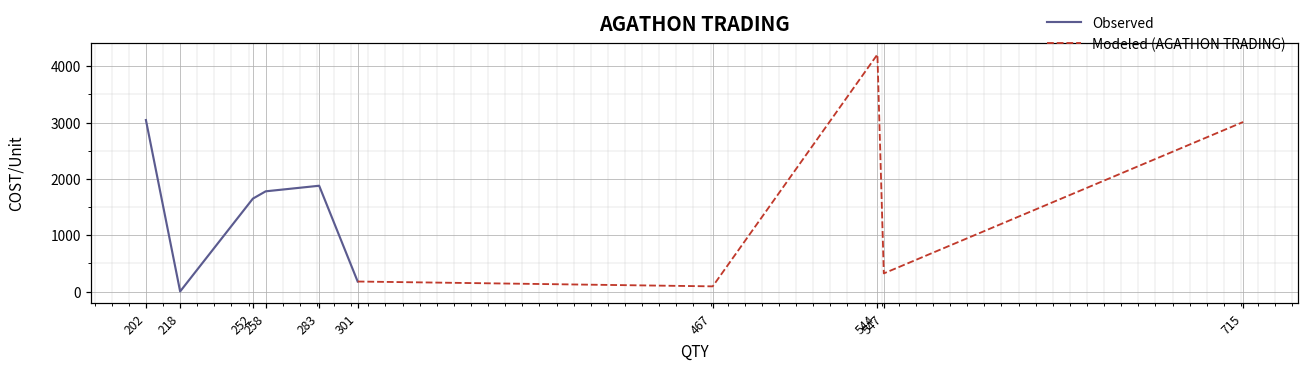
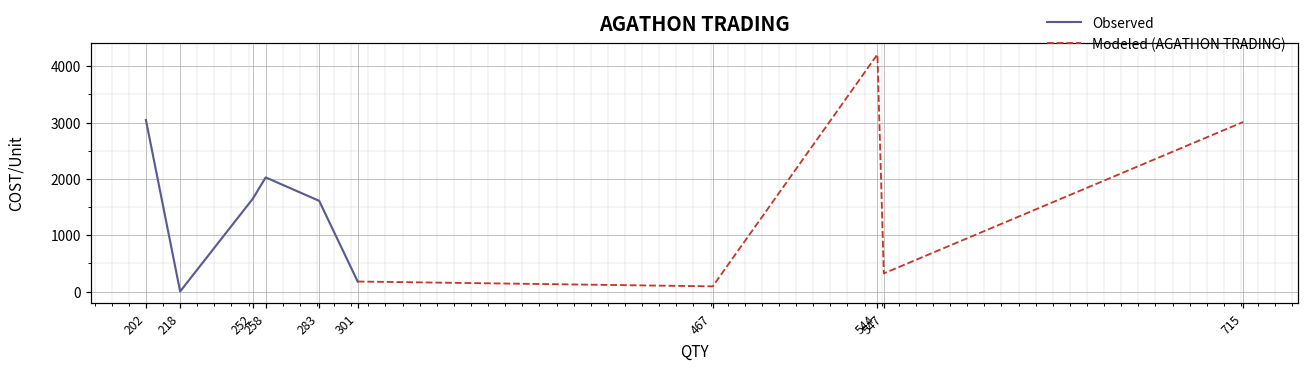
  {
    "Observed": {
      "202": 3000,
      "218": 0,
      "252": 1700,
-     "258": 1800,
-     "283": 1900
+     "258": 2000,
+     "283": 1600
    },
    "Modeled (AGATHON TRADING)": {
      "467": 100,
      "544": 4200,
      "547": 300,
      "715": 3000
    }
  }
